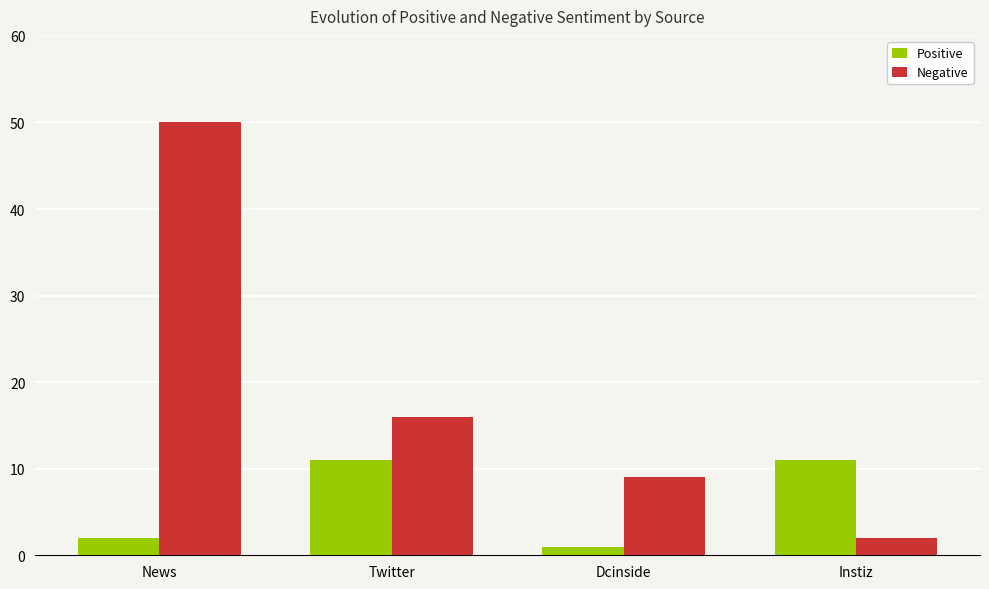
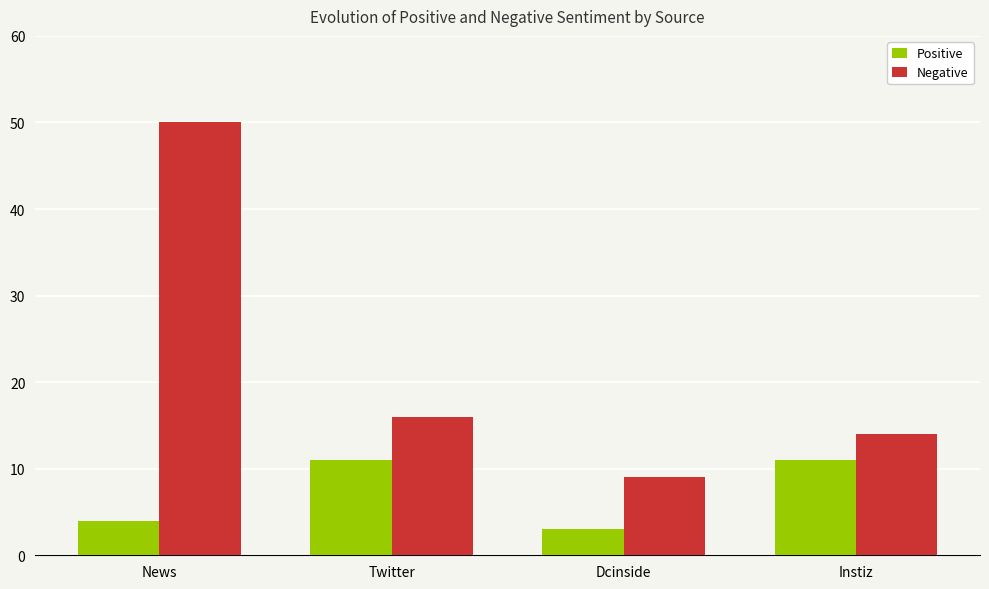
  {
    "Positive": {
-     "News": 2,
+     "News": 4,
      "Twitter": 11,
-     "Dcinside": 1,
+     "Dcinside": 3,
      "Instiz": 11
    },
    "Negative": {
      "News": 50,
      "Twitter": 16,
      "Dcinside": 9,
-     "Instiz": 2
+     "Instiz": 14
    }
  }
